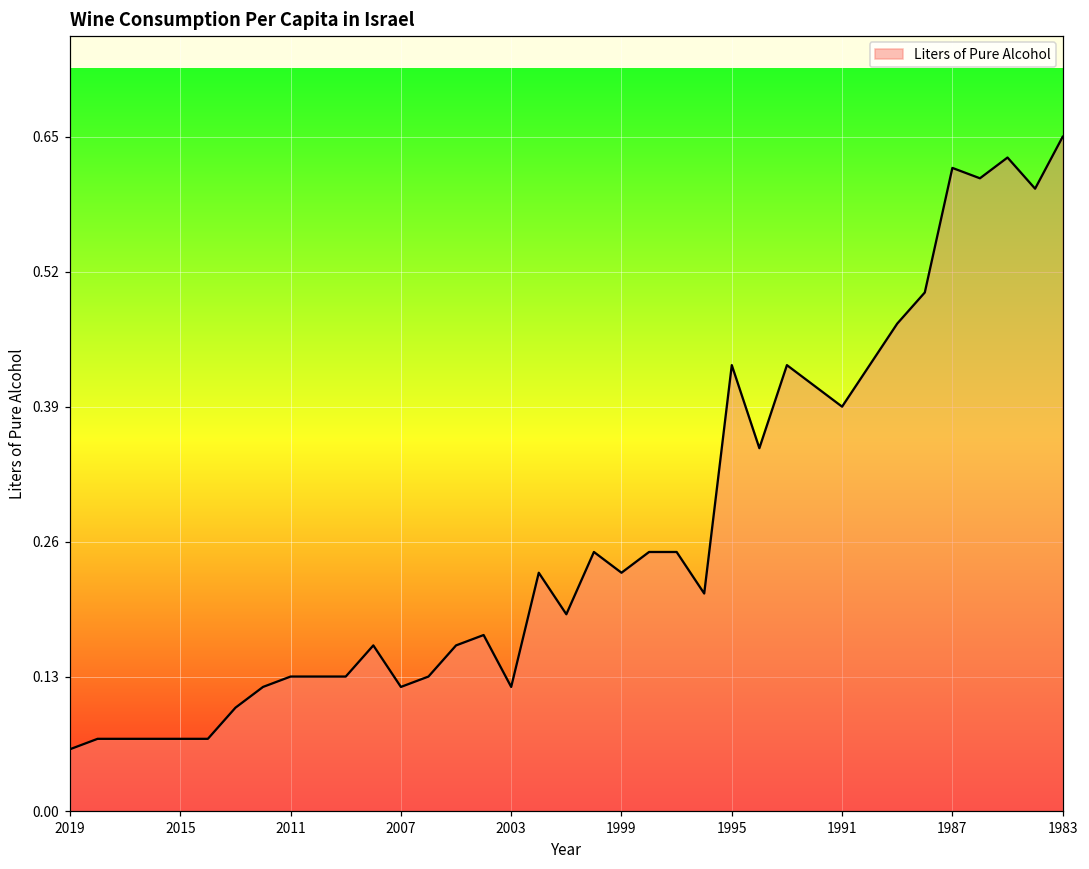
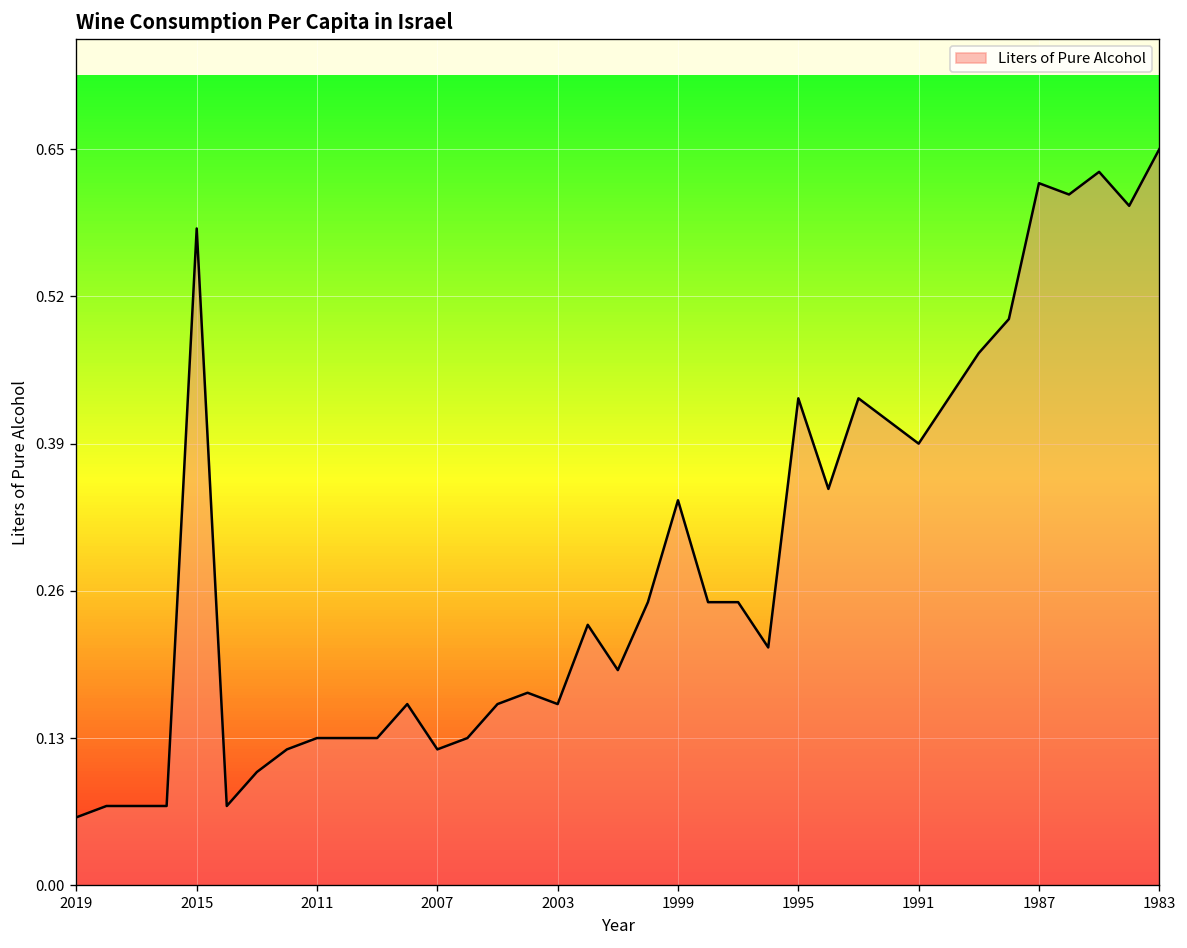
  {
    "2019": 0.06,
-   "2015": 0.07,
+   "2015": 0.58,
    "2011": 0.13,
    "2007": 0.12,
-   "2003": 0.12,
-   "1999": 0.23,
+   "2003": 0.16,
+   "1999": 0.34,
    "1995": 0.43,
    "1991": 0.39,
    "1987": 0.62,
    "1983": 0.65
  }
